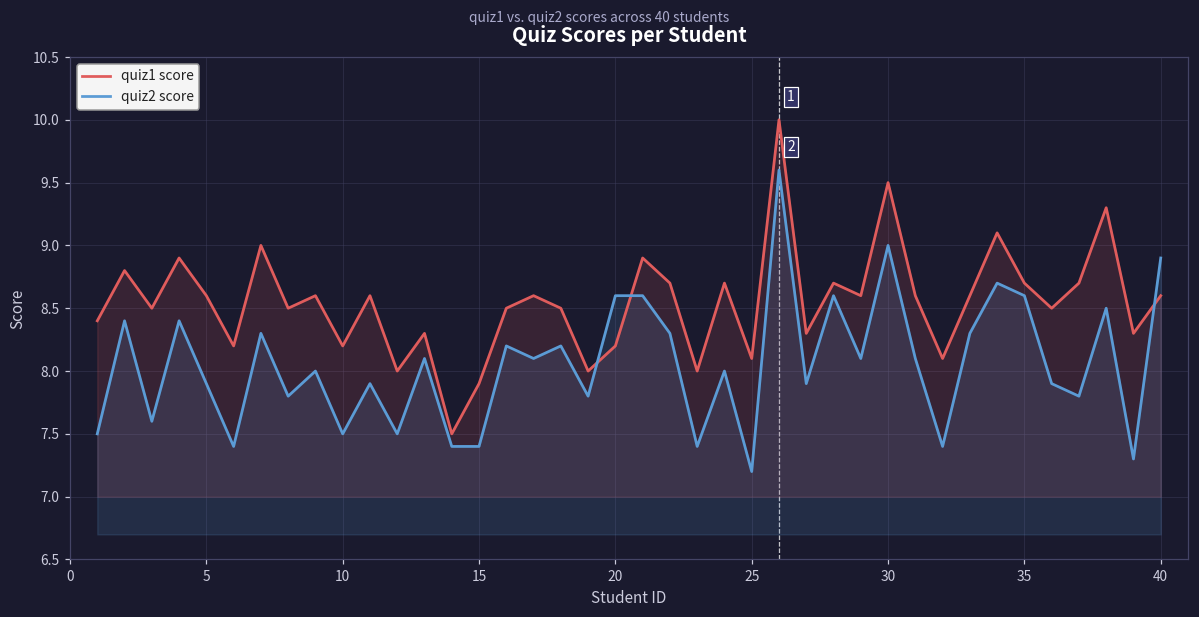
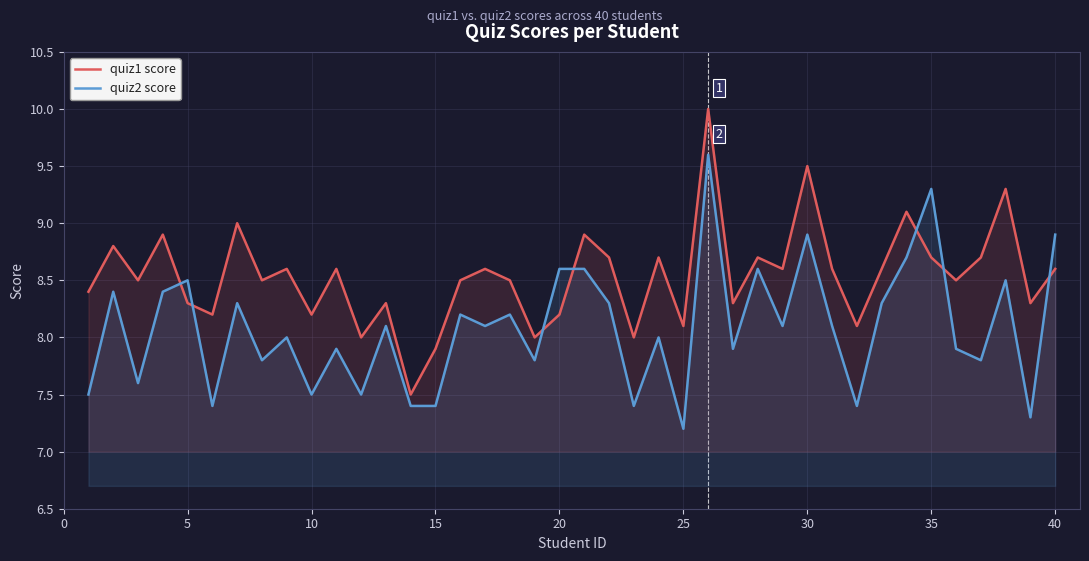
  {
    "quiz1 score": {
-     "5": 8.6,
+     "5": 8.3,
      "10": 8.2,
      "15": 7.9,
      "20": 8.2,
      "25": 8.1,
      "30": 9.5,
      "35": 8.7,
      "40": 8.6
    },
    "quiz2 score": {
-     "5": 7.9,
+     "5": 8.5,
      "10": 7.5,
      "15": 7.4,
      "20": 8.6,
      "25": 7.2,
-     "30": 9.0,
-     "35": 8.6,
+     "30": 8.9,
+     "35": 9.3,
      "40": 8.9
    }
  }
